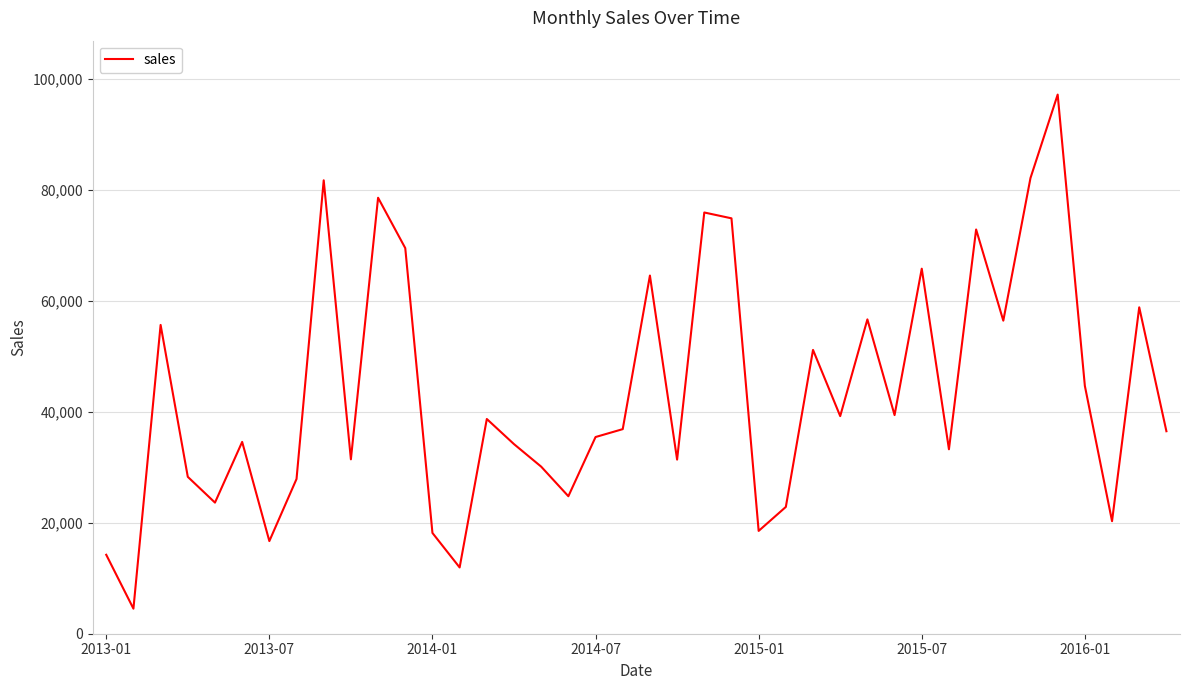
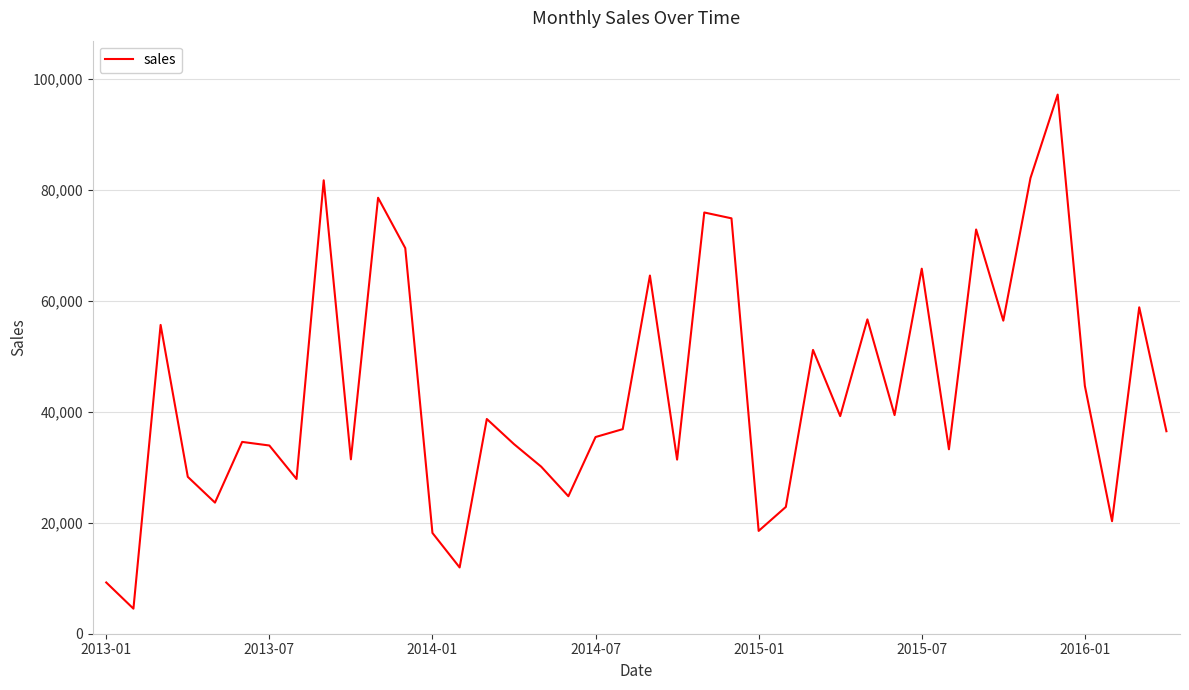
  {
-   "2013-01": "14,000",
-   "2013-07": "17,000",
+   "2013-01": "9,000",
+   "2013-07": "34,000",
    "2014-01": "18,000",
    "2014-07": "35,000",
    "2015-01": "19,000",
    "2015-07": "66,000",
    "2016-01": "45,000"
  }
